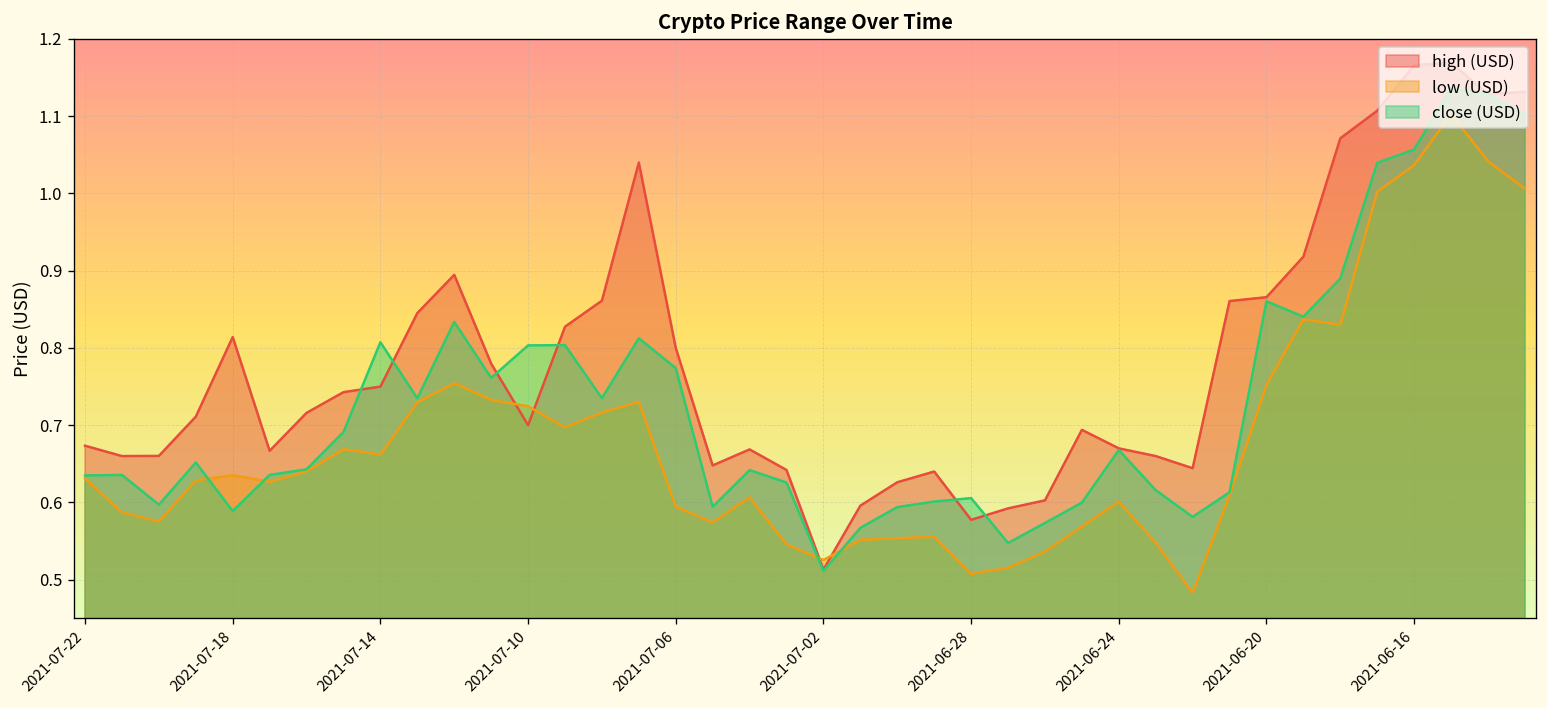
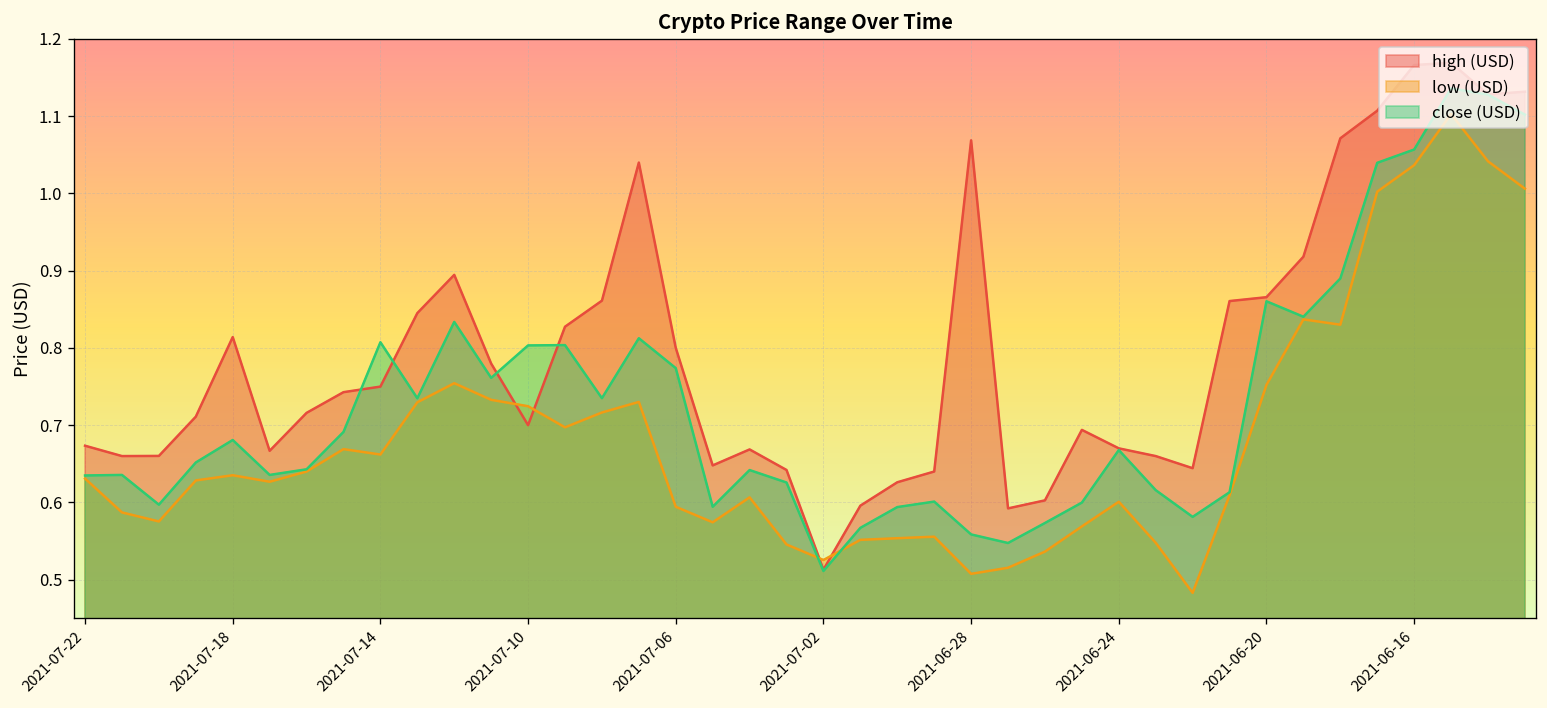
  {
    "high (USD)": {
      "2021-07-22": 0.67,
      "2021-07-18": 0.81,
      "2021-07-14": 0.75,
      "2021-07-10": 0.70,
      "2021-07-06": 0.80,
-     "2021-06-28": 0.58,
+     "2021-06-28": 1.07,
      "2021-06-20": 0.87
    },
    "low (USD)": {
      "2021-07-22": 0.63,
      "2021-07-18": 0.64,
      "2021-07-14": 0.66,
      "2021-07-10": 0.72,
      "2021-07-06": 0.59,
      "2021-07-02": 0.53,
      "2021-06-28": 0.51,
      "2021-06-24": 0.60,
      "2021-06-20": 0.75,
      "2021-06-16": 1.04
    },
    "close (USD)": {
      "2021-07-22": 0.63,
-     "2021-07-18": 0.59,
+     "2021-07-18": 0.68,
      "2021-07-14": 0.81,
      "2021-07-10": 0.80,
      "2021-07-06": 0.77,
-     "2021-06-28": 0.61,
+     "2021-06-28": 0.56,
      "2021-06-20": 0.86,
      "2021-06-16": 1.06
    }
  }
